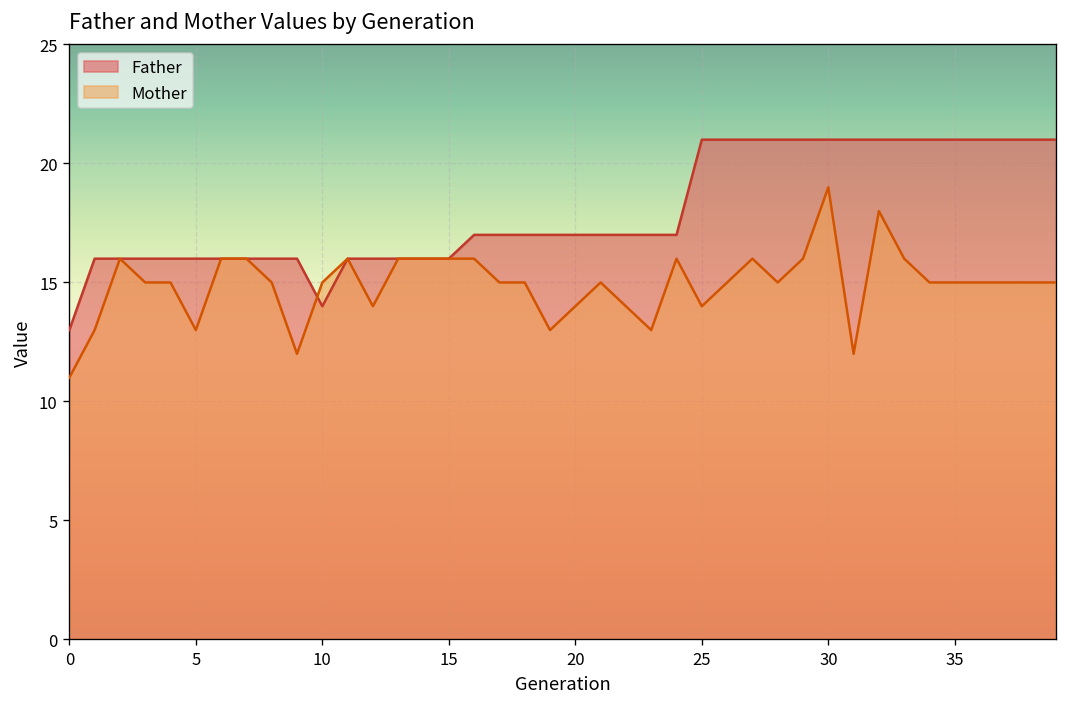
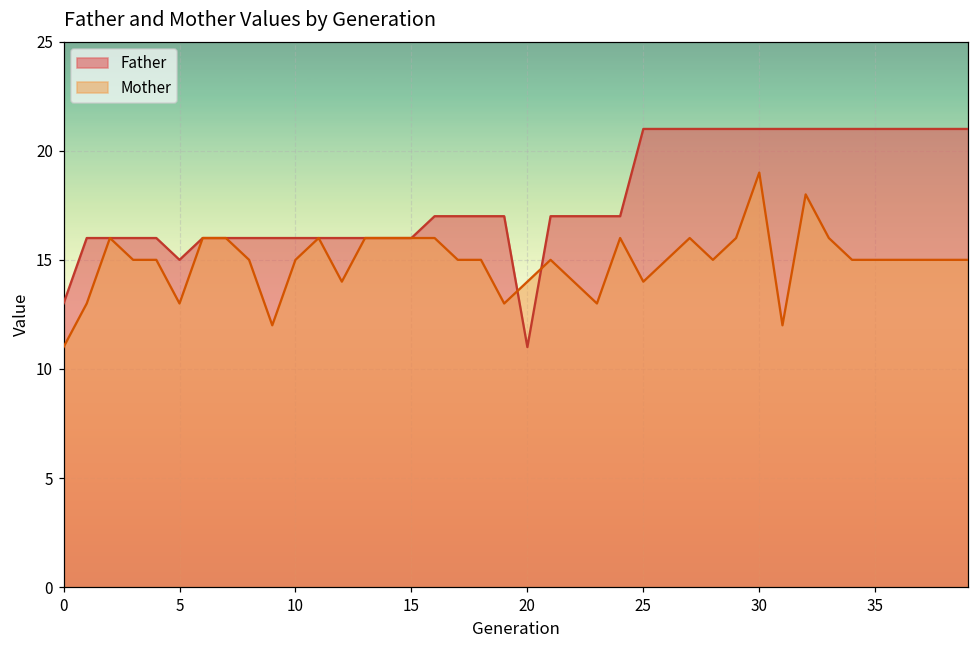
  {
    "Father": {
      "0": 13,
-     "5": 16,
-     "10": 14,
-     "20": 17,
+     "5": 15,
+     "10": 16,
+     "20": 11,
      "25": 21,
      "30": 21,
      "35": 21
    },
    "Mother": {
      "0": 11,
      "5": 13,
      "10": 15,
      "20": 14,
      "25": 14,
      "30": 19,
      "35": 15
    }
  }
